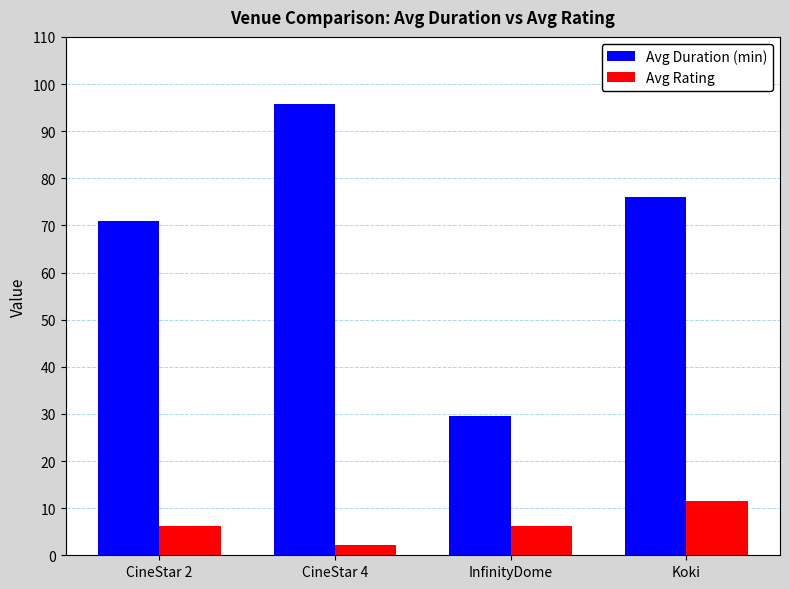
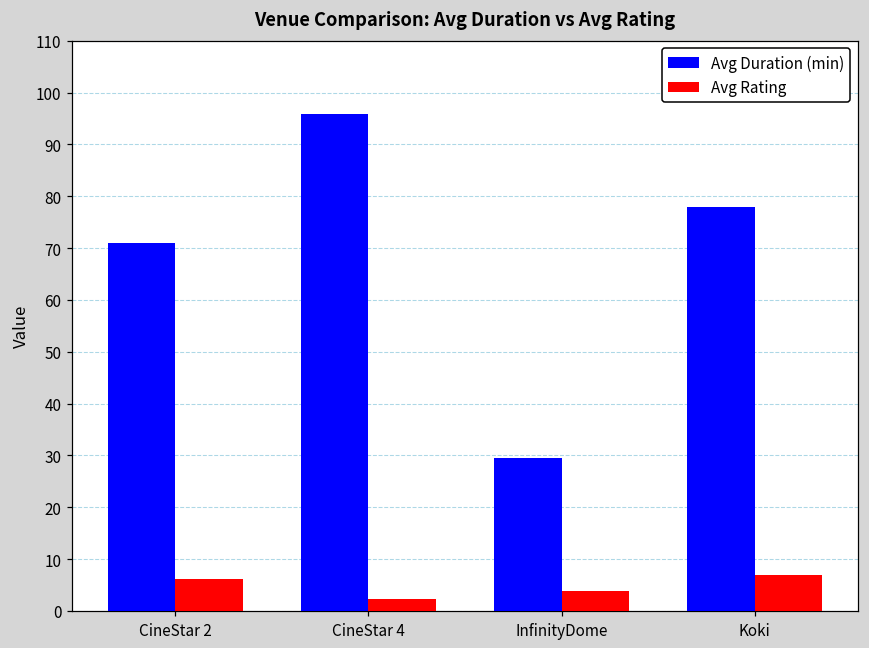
  {
    "Avg Duration (min)": {
      "CineStar 2": 71,
      "CineStar 4": 96,
      "InfinityDome": 30,
-     "Koki": 76
+     "Koki": 78
    },
    "Avg Rating": {
      "CineStar 2": 6,
      "CineStar 4": 2,
-     "InfinityDome": 6,
-     "Koki": 12
+     "InfinityDome": 4,
+     "Koki": 7
    }
  }
